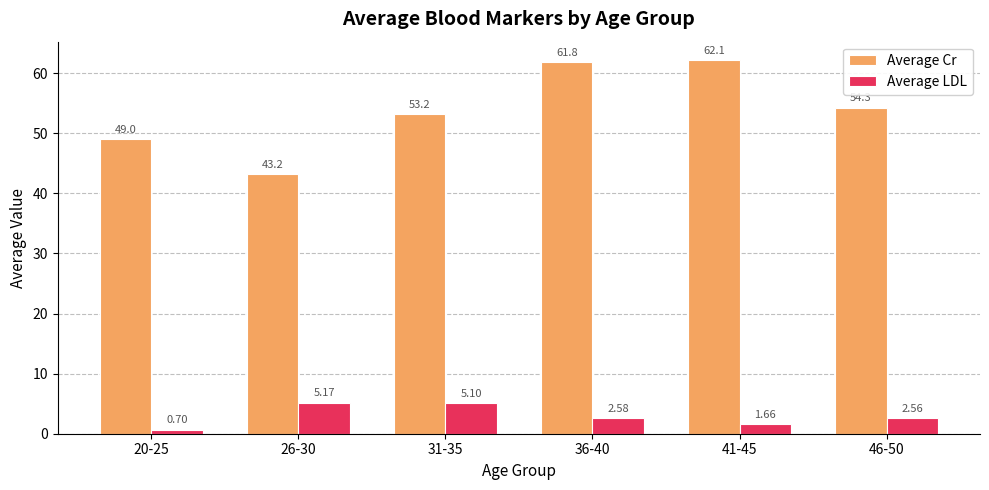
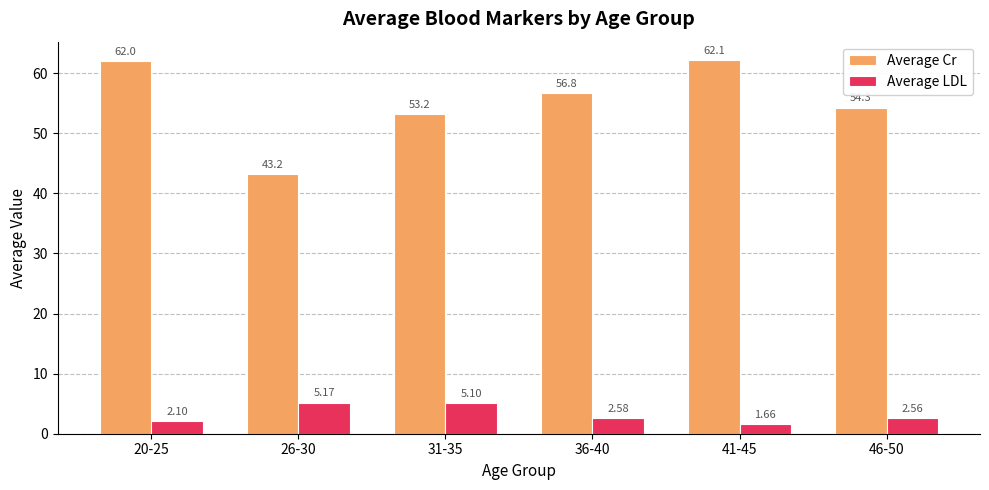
  {
    "Average Cr": {
-     "20-25": 49.0,
+     "20-25": 62.0,
      "26-30": 43.2,
      "31-35": 53.2,
-     "36-40": 61.8,
+     "36-40": 56.8,
      "41-45": 62.1
    },
    "Average LDL": {
-     "20-25": 0.70,
+     "20-25": 2.10,
      "26-30": 5.17,
      "31-35": 5.10,
      "36-40": 2.58,
      "41-45": 1.66,
      "46-50": 2.56
    }
  }
